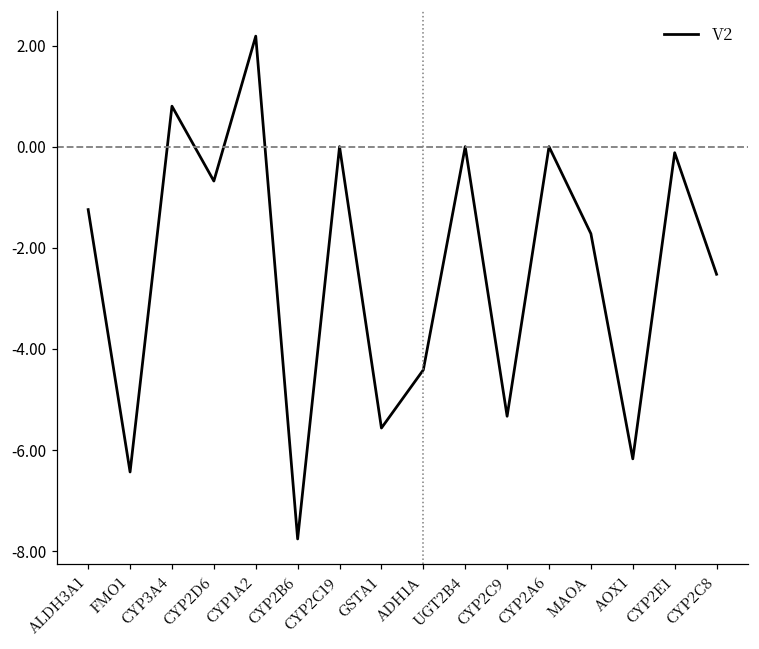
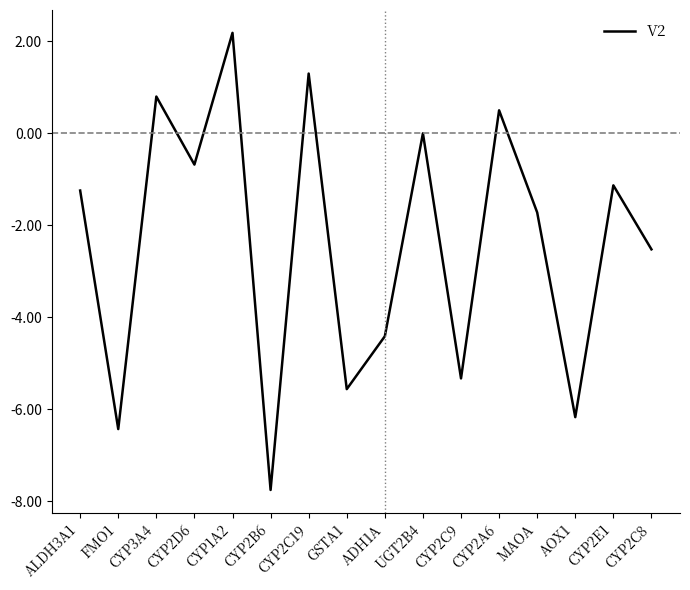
  {
    "ALDH3A1": -1.2,
    "FMO1": -6.4,
    "CYP3A4": 0.8,
    "CYP2D6": -0.7,
    "CYP1A2": 2.2,
    "CYP2B6": -7.8,
-   "CYP2C19": 0.0,
+   "CYP2C19": 1.3,
    "GSTA1": -5.6,
    "ADH1A": -4.4,
    "UGT2B4": 0.0,
    "CYP2C9": -5.3,
-   "CYP2A6": 0.0,
+   "CYP2A6": 0.5,
    "MAOA": -1.7,
    "AOX1": -6.2,
-   "CYP2E1": -0.1,
+   "CYP2E1": -1.1,
    "CYP2C8": -2.5
  }
